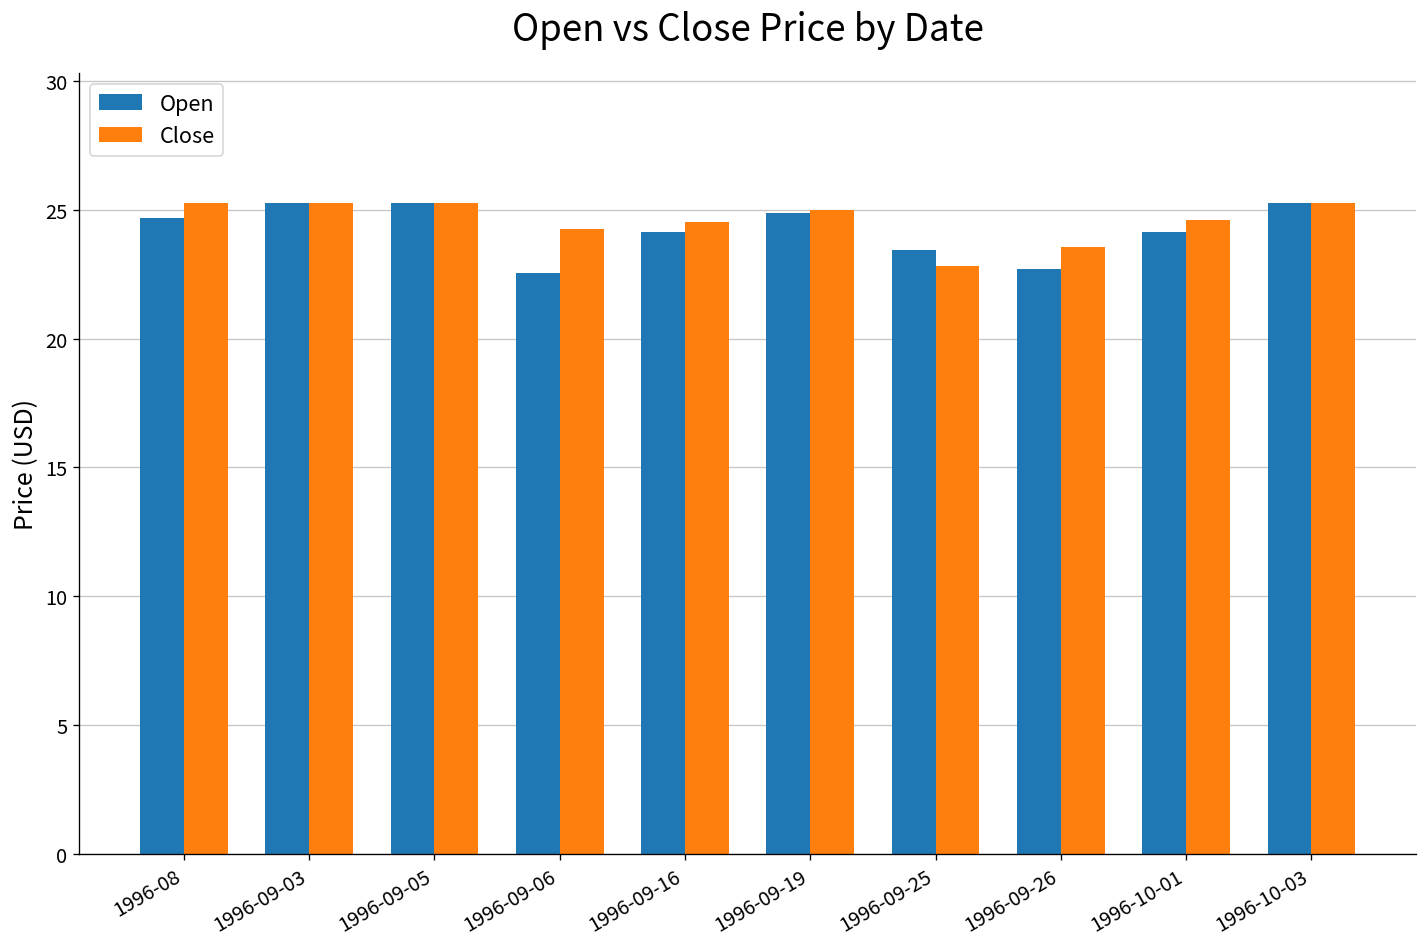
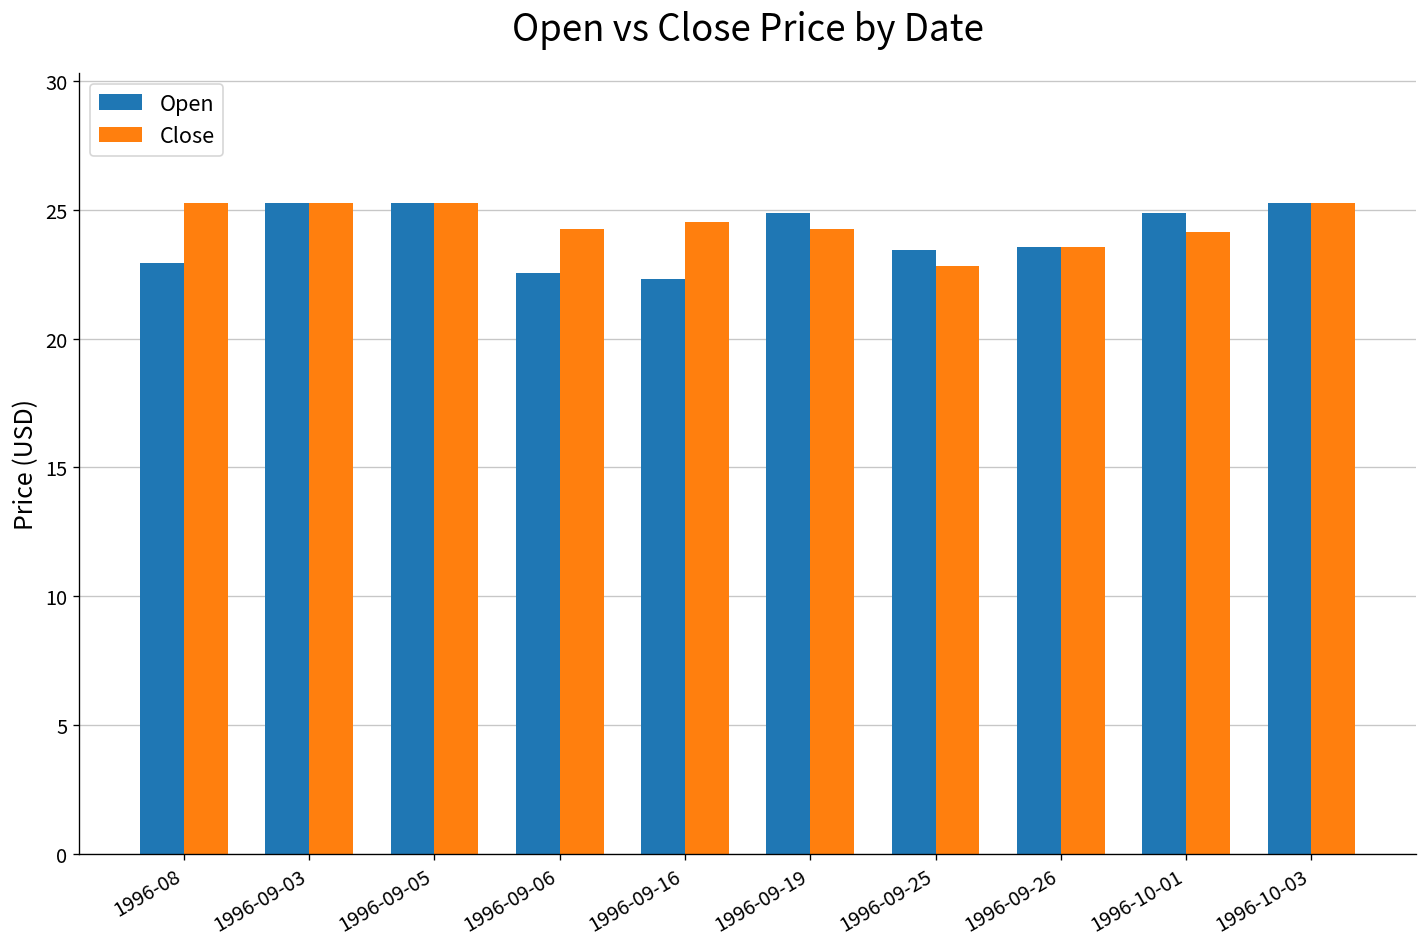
  {
    "Open": {
-     "1996-08": 24.7,
+     "1996-08": 22.9,
      "1996-09-03": 25.3,
      "1996-09-05": 25.3,
      "1996-09-06": 22.6,
-     "1996-09-16": 24.1,
+     "1996-09-16": 22.3,
      "1996-09-19": 24.9,
      "1996-09-25": 23.4,
-     "1996-09-26": 22.7,
-     "1996-10-01": 24.1,
+     "1996-09-26": 23.6,
+     "1996-10-01": 24.9,
      "1996-10-03": 25.3
    },
    "Close": {
      "1996-08": 25.3,
      "1996-09-03": 25.3,
      "1996-09-05": 25.3,
      "1996-09-06": 24.2,
      "1996-09-16": 24.5,
-     "1996-09-19": 25.0,
+     "1996-09-19": 24.3,
      "1996-09-25": 22.8,
      "1996-09-26": 23.6,
-     "1996-10-01": 24.6,
+     "1996-10-01": 24.1,
      "1996-10-03": 25.3
    }
  }
